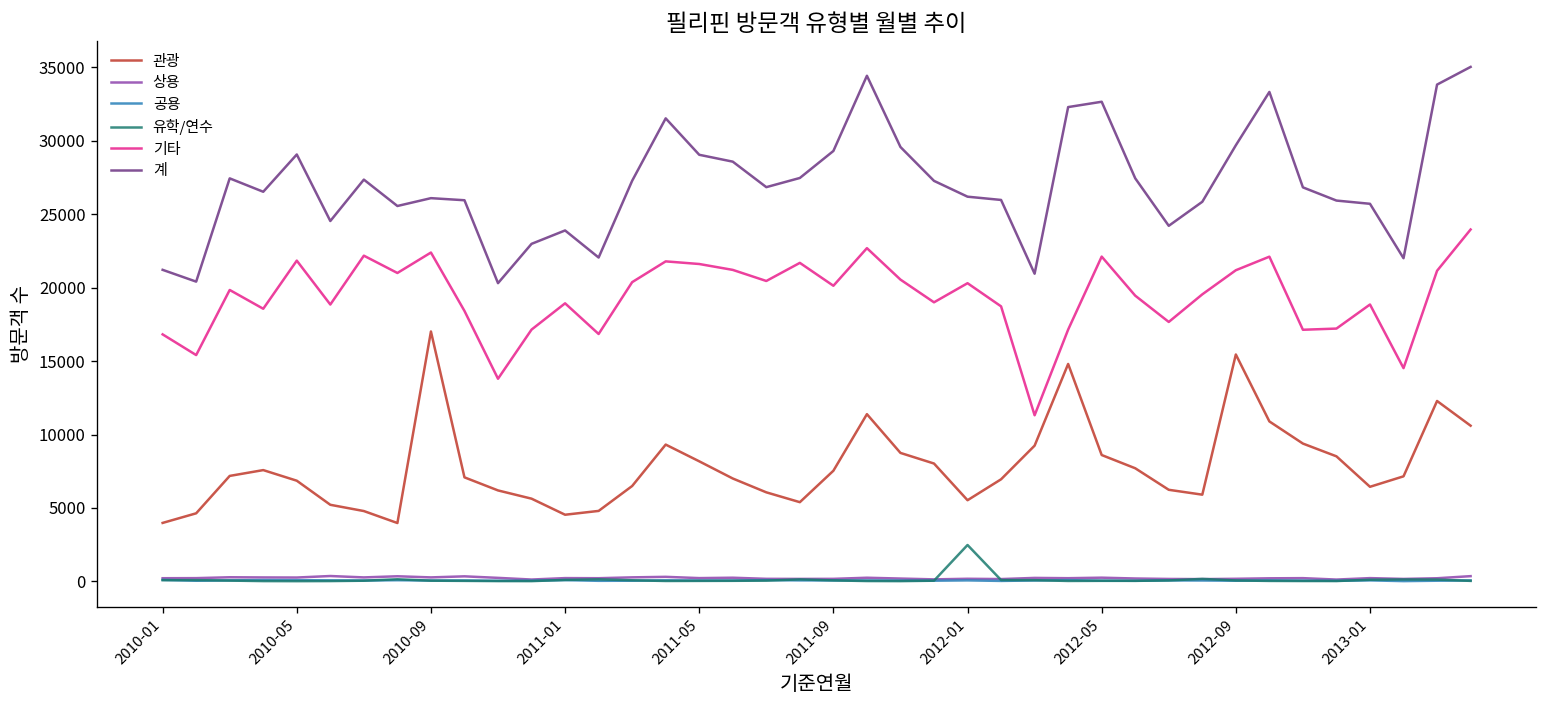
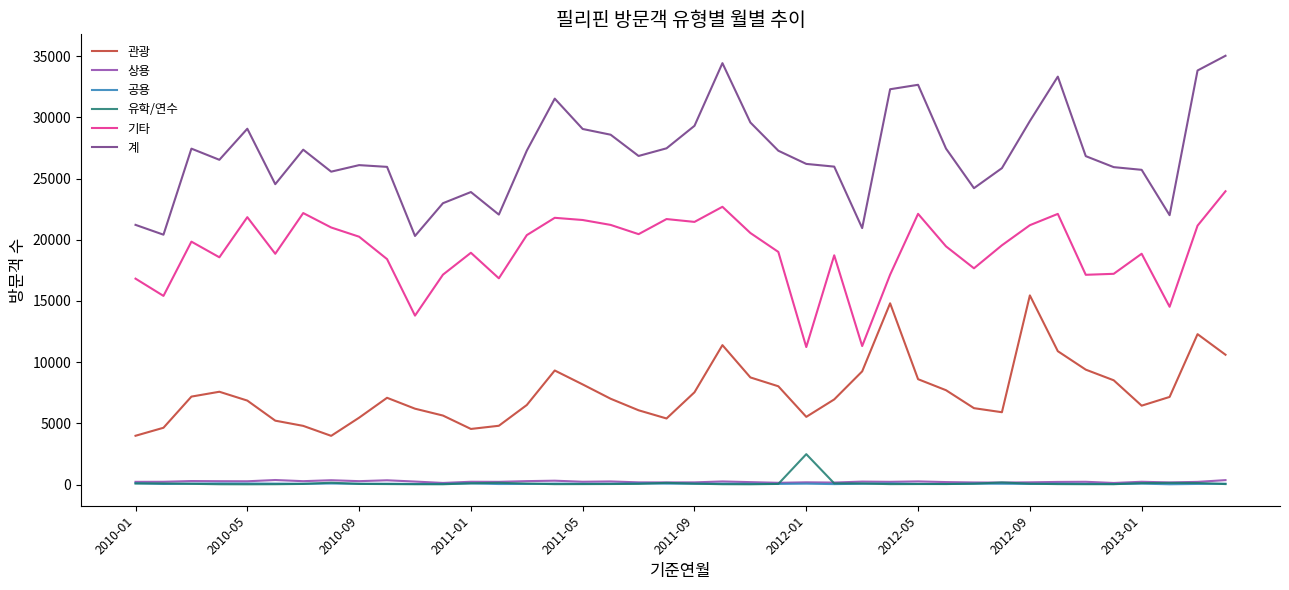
  {
    "관광": {
      "2010-01": 4000,
      "2010-05": 6900,
-     "2010-09": 17000,
+     "2010-09": 5500,
      "2011-01": 4500,
      "2011-05": 8200,
      "2011-09": 7500,
      "2012-01": 5500,
      "2012-05": 8600,
      "2012-09": 15500,
      "2013-01": 6400
    },
    "유학/연수": {
      "2012-01": 2500
    },
    "기타": {
      "2010-01": 16800,
      "2010-05": 21800,
-     "2010-09": 22400,
+     "2010-09": 20200,
      "2011-01": 18900,
      "2011-05": 21600,
-     "2011-09": 20100,
-     "2012-01": 20300,
+     "2011-09": 21500,
+     "2012-01": 11200,
      "2012-05": 22100,
      "2012-09": 21200,
      "2013-01": 18900
    }
  }
